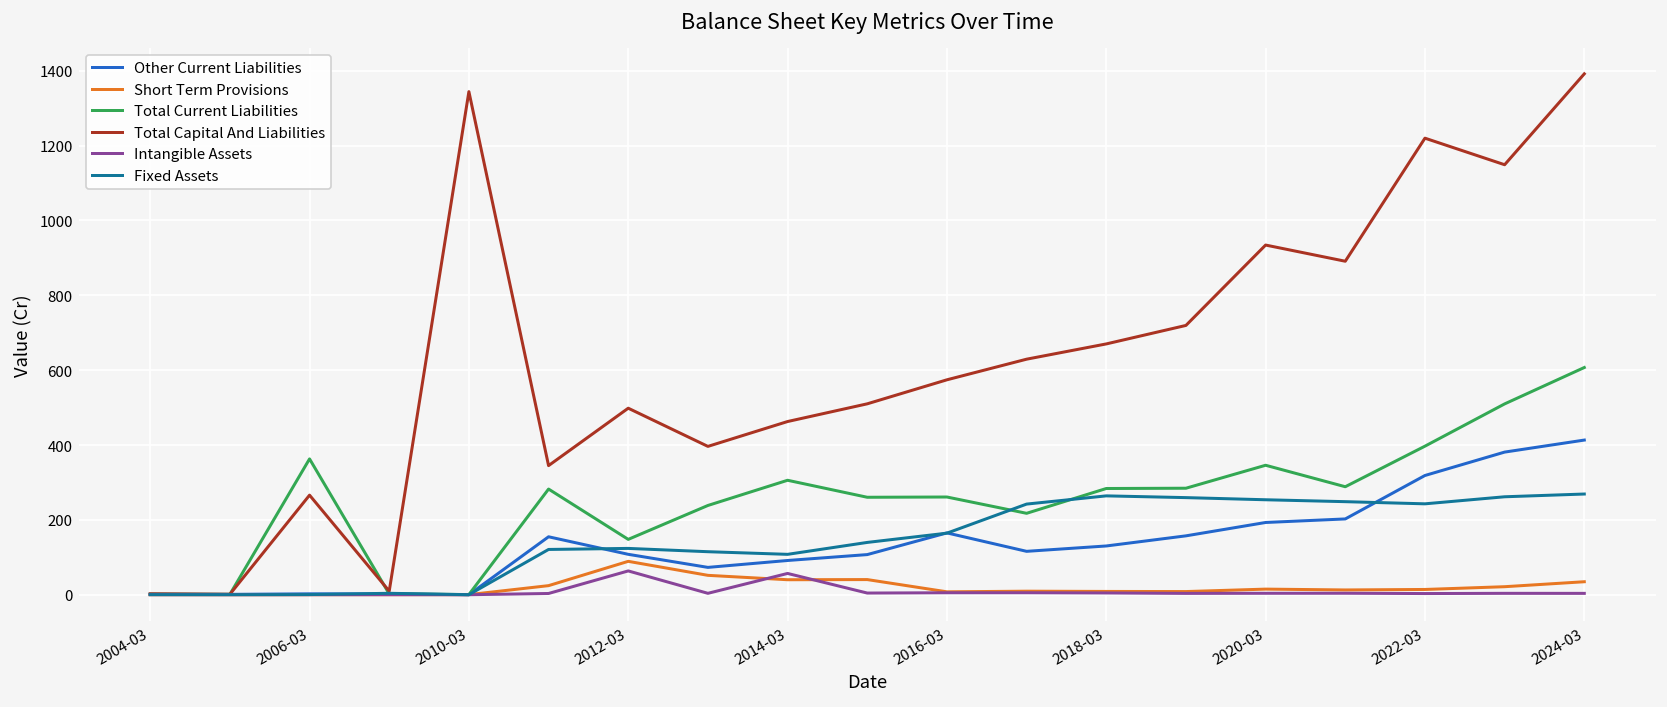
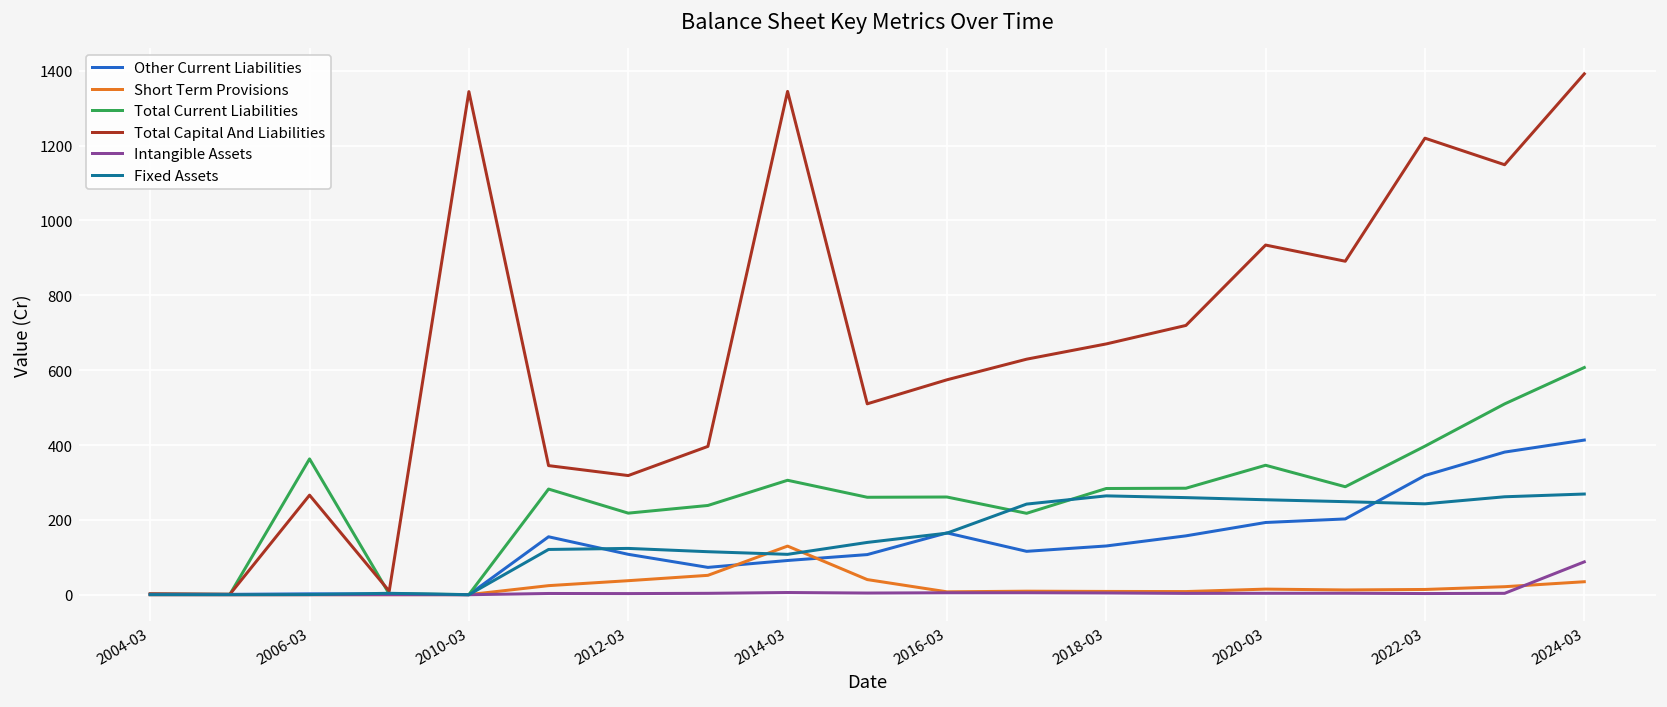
  {
    "Short Term Provisions": {
-     "2012-03": 90,
-     "2014-03": 40,
+     "2012-03": 40,
+     "2014-03": 130,
      "2020-03": 10,
      "2022-03": 10,
      "2024-03": 30
    },
    "Total Current Liabilities": {
      "2006-03": 360,
-     "2012-03": 150,
+     "2012-03": 220,
      "2014-03": 310,
      "2016-03": 260,
      "2018-03": 280,
      "2020-03": 350,
      "2022-03": 400,
      "2024-03": 610
    },
    "Total Capital And Liabilities": {
      "2006-03": 270,
      "2010-03": 1340,
-     "2012-03": 500,
-     "2014-03": 460,
+     "2012-03": 320,
+     "2014-03": 1340,
      "2016-03": 570,
      "2018-03": 670,
      "2020-03": 930,
      "2022-03": 1220,
      "2024-03": 1390
    },
    "Intangible Assets": {
-     "2012-03": 60,
-     "2014-03": 60,
+     "2012-03": 0,
+     "2014-03": 10,
      "2020-03": 0,
      "2022-03": 0,
-     "2024-03": 0
+     "2024-03": 90
    }
  }
